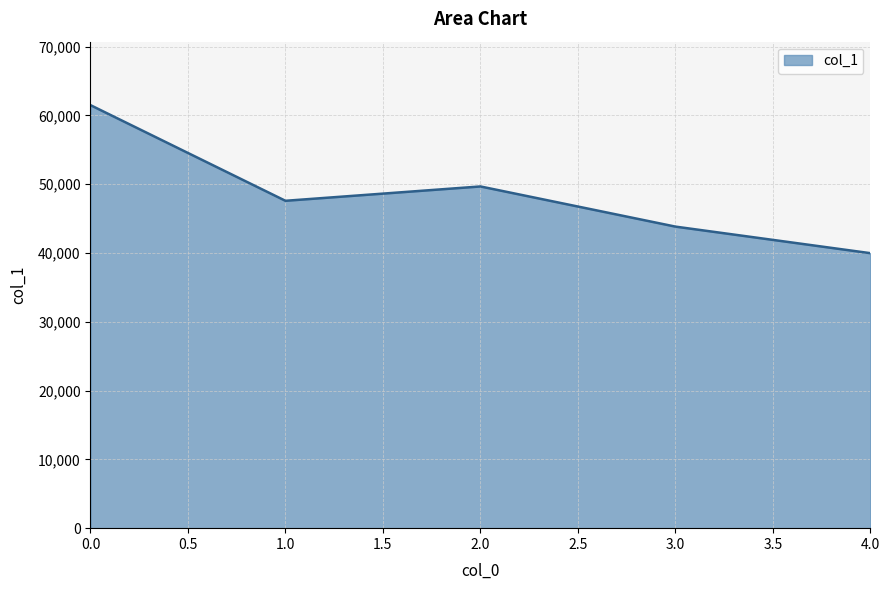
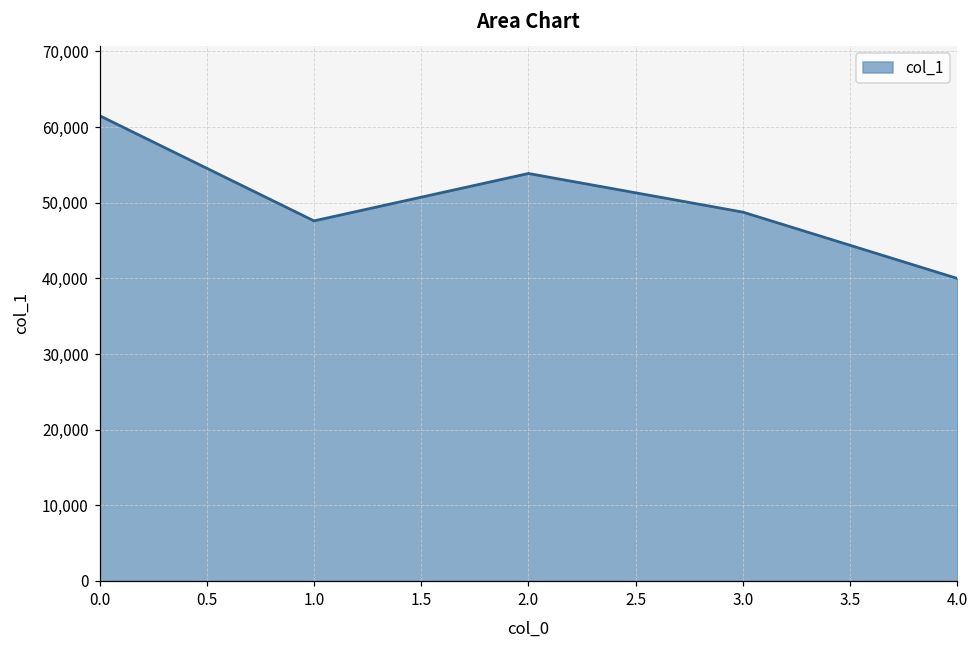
  {
    "0.0": "62,000",
    "1.0": "48,000",
-   "2.0": "50,000",
-   "3.0": "44,000",
+   "2.0": "54,000",
+   "3.0": "49,000",
    "4.0": "40,000"
  }
